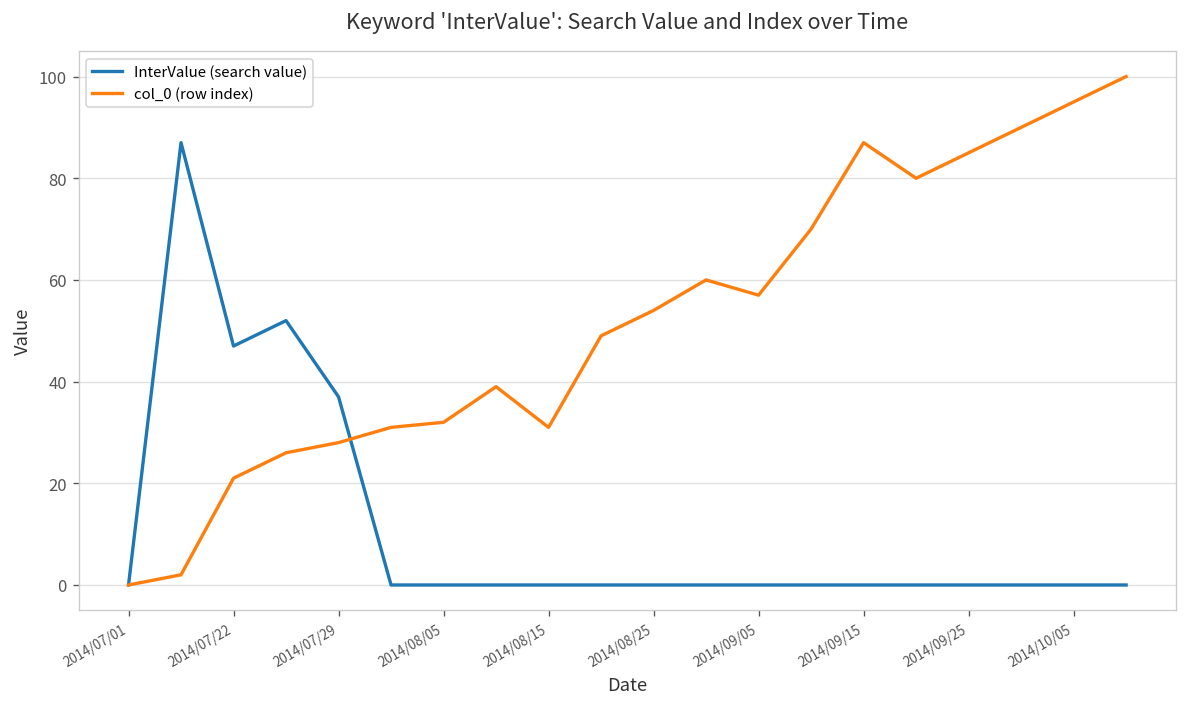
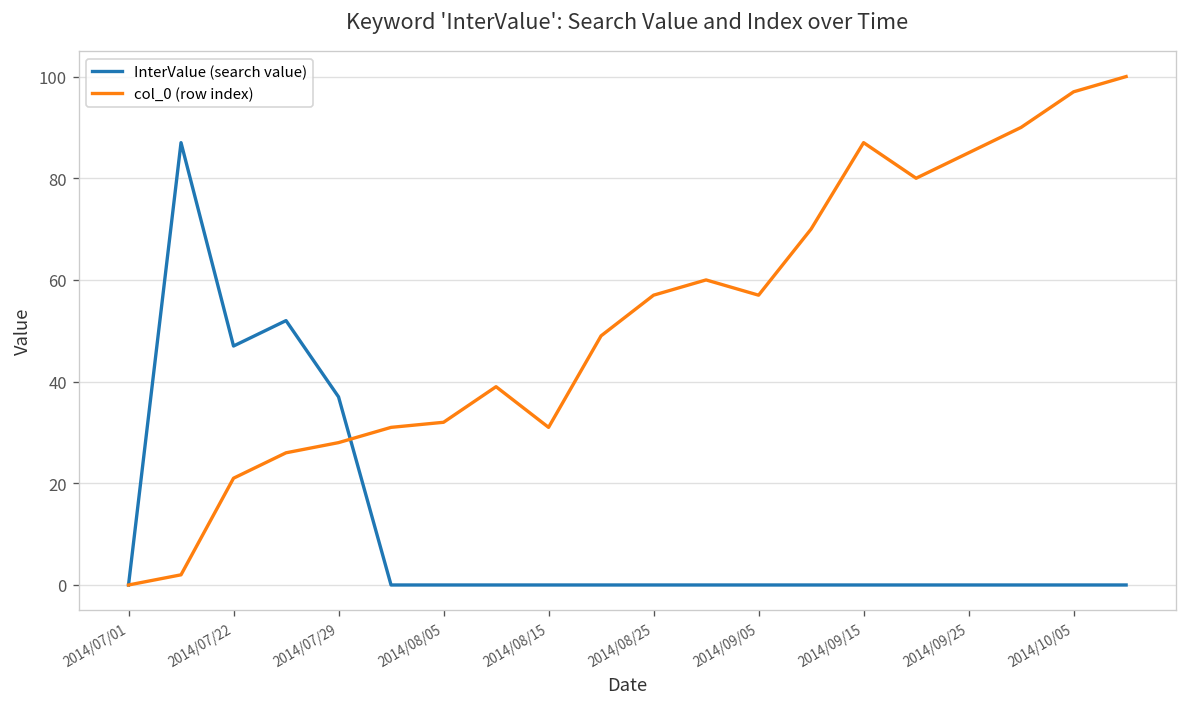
  {
    "InterValue (search value)": {
      "2014/07/22": 47,
      "2014/07/29": 37,
      "2014/08/05": 0,
      "2014/08/15": 0,
      "2014/08/25": 0,
      "2014/09/05": 0,
      "2014/09/15": 0,
      "2014/09/25": 0,
      "2014/10/05": 0
    },
    "col_0 (row index)": {
      "2014/07/22": 21,
      "2014/07/29": 28,
      "2014/08/05": 32,
      "2014/08/15": 31,
-     "2014/08/25": 54,
+     "2014/08/25": 57,
      "2014/09/05": 57,
      "2014/09/15": 87,
      "2014/09/25": 85,
-     "2014/10/05": 95
+     "2014/10/05": 97
    }
  }
